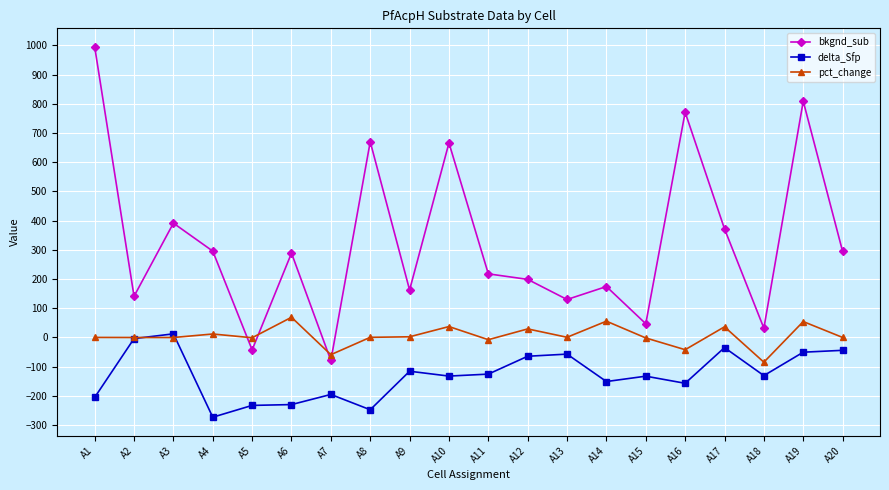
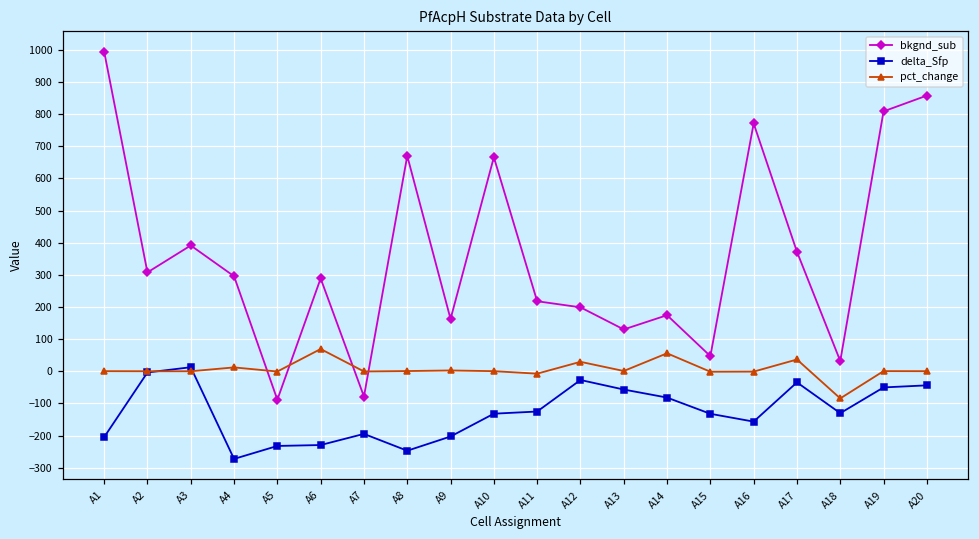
  {
    "bkgnd_sub": {
      "A1": 990,
-     "A2": 140,
+     "A2": 310,
      "A3": 390,
      "A4": 300,
-     "A5": -40,
+     "A5": -90,
      "A6": 290,
      "A7": -80,
      "A8": 670,
      "A9": 160,
      "A10": 670,
      "A11": 220,
      "A12": 200,
      "A13": 130,
      "A14": 170,
      "A15": 50,
      "A16": 770,
      "A17": 370,
      "A18": 30,
      "A19": 810,
-     "A20": 290
+     "A20": 860
    },
    "delta_Sfp": {
      "A1": -210,
      "A3": 10,
      "A4": -270,
      "A5": -230,
      "A6": -230,
      "A7": -190,
      "A8": -250,
-     "A9": -120,
+     "A9": -200,
      "A10": -130,
      "A11": -130,
-     "A12": -60,
+     "A12": -30,
      "A13": -60,
-     "A14": -150,
+     "A14": -80,
      "A15": -130,
      "A16": -160,
      "A17": -30,
      "A18": -130,
      "A19": -50,
      "A20": -40
    },
    "pct_change": {
      "A1": 0,
      "A3": 0,
      "A4": 10,
      "A5": 0,
      "A6": 70,
-     "A7": -60,
+     "A7": 0,
      "A8": 0,
      "A9": 0,
-     "A10": 40,
+     "A10": 0,
      "A11": -10,
      "A12": 30,
      "A13": 0,
      "A14": 60,
      "A15": 0,
-     "A16": -40,
+     "A16": 0,
      "A17": 40,
      "A18": -80,
-     "A19": 50,
+     "A19": 0,
      "A20": 0
    }
  }
